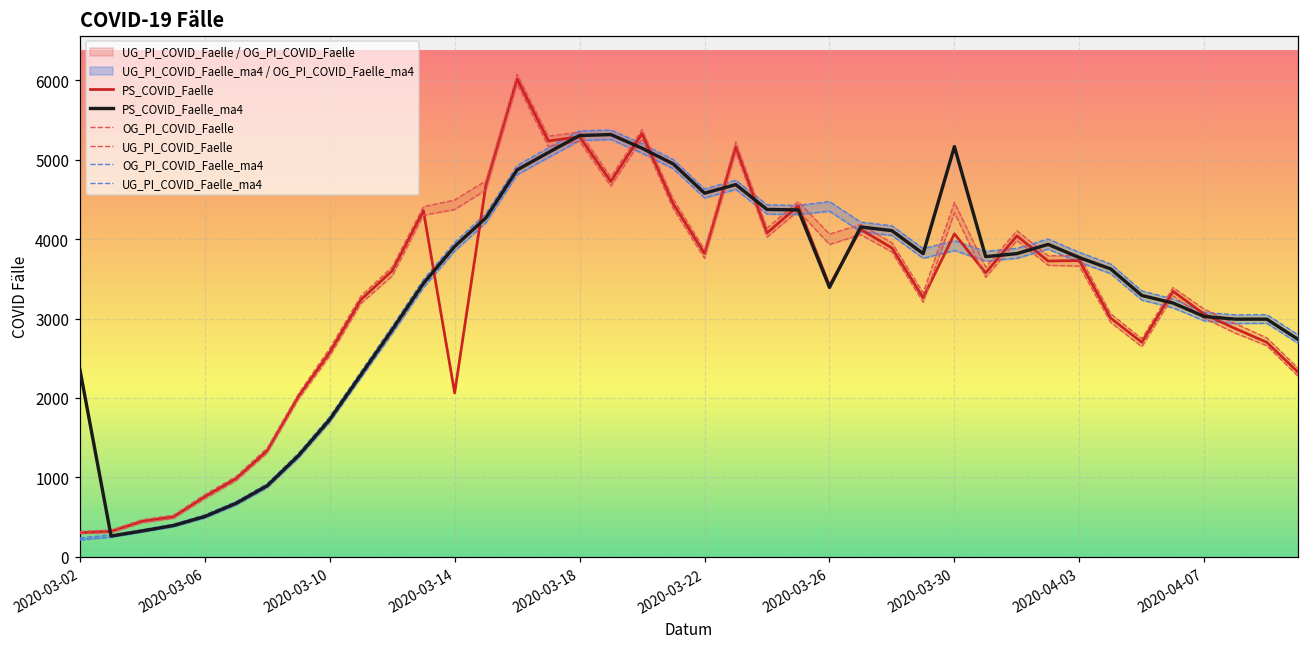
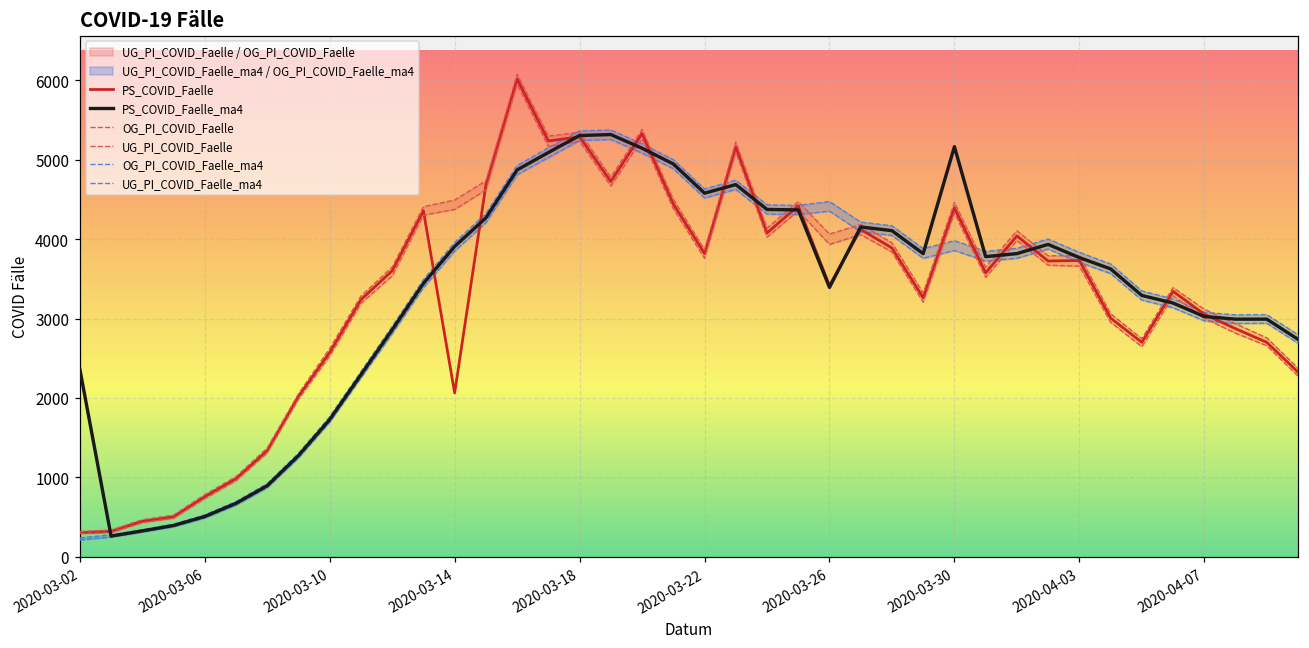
  {
    "PS_COVID_Faelle": {
      "2020-03-10": 2600,
      "2020-03-14": 2100,
      "2020-03-22": 3800,
-     "2020-03-30": 4100
+     "2020-03-30": 4400
    },
    "PS_COVID_Faelle_ma4": {
      "2020-03-02": 2400,
      "2020-03-14": 3900,
      "2020-03-22": 4600,
      "2020-03-30": 5200
    }
  }
